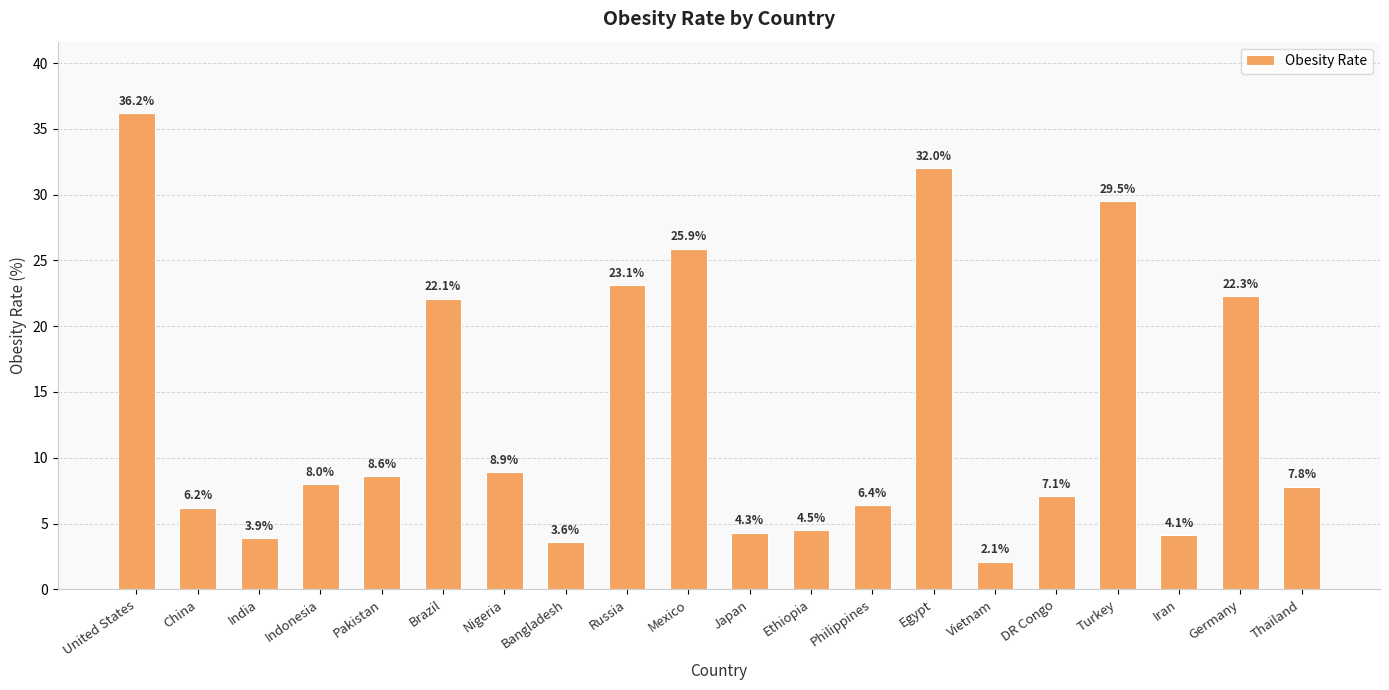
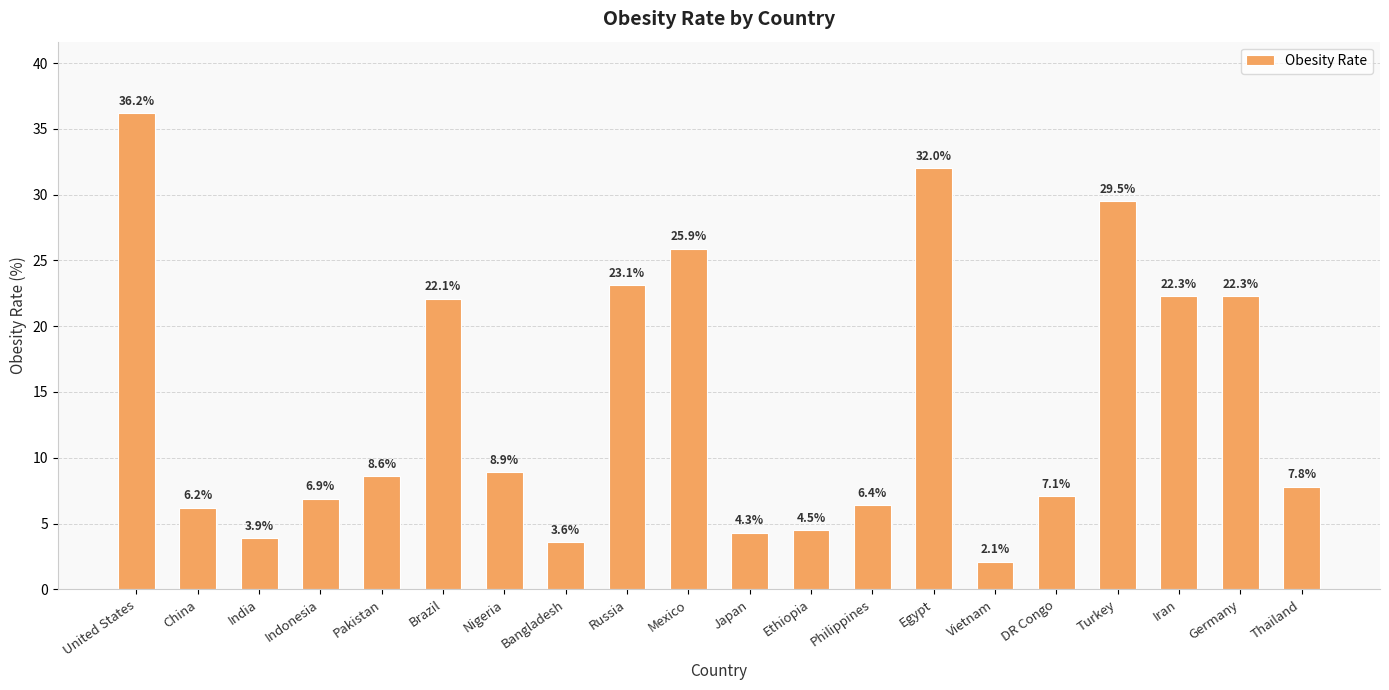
  {
    "United States": "36.2%",
    "China": "6.2%",
    "India": "3.9%",
-   "Indonesia": "8.0%",
+   "Indonesia": "6.9%",
    "Pakistan": "8.6%",
    "Brazil": "22.1%",
    "Nigeria": "8.9%",
    "Bangladesh": "3.6%",
    "Russia": "23.1%",
    "Mexico": "25.9%",
    "Japan": "4.3%",
    "Ethiopia": "4.5%",
    "Philippines": "6.4%",
    "Egypt": "32.0%",
    "Vietnam": "2.1%",
    "DR Congo": "7.1%",
    "Turkey": "29.5%",
-   "Iran": "4.1%",
+   "Iran": "22.3%",
    "Germany": "22.3%",
    "Thailand": "7.8%"
  }
